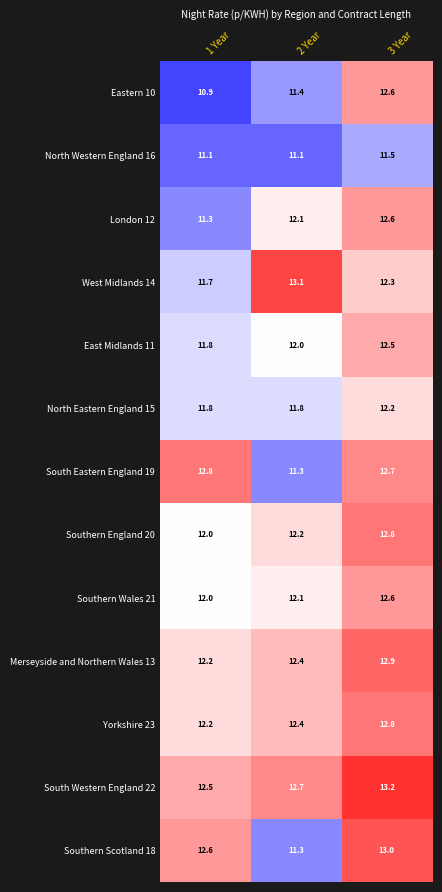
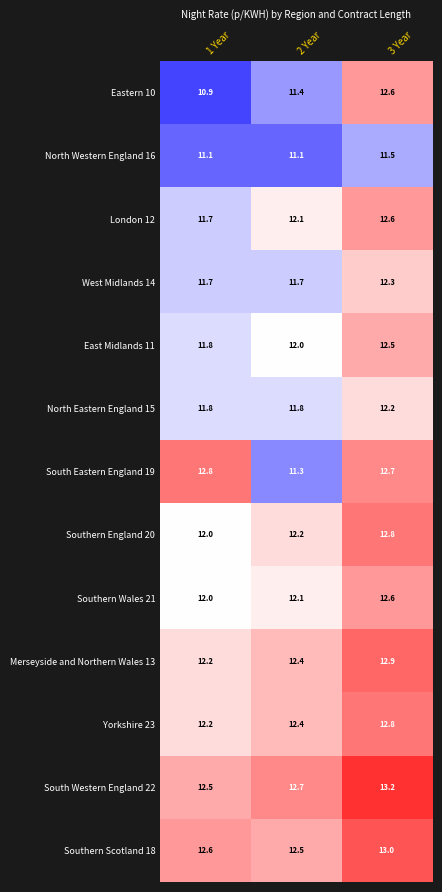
  {
    "Eastern 10": {
      "1 Year": 10.9,
      "2 Year": 11.4,
      "3 Year": 12.6
    },
    "North Western England 16": {
      "1 Year": 11.1,
      "2 Year": 11.1,
      "3 Year": 11.5
    },
    "London 12": {
-     "1 Year": 11.3,
+     "1 Year": 11.7,
      "2 Year": 12.1,
      "3 Year": 12.6
    },
    "West Midlands 14": {
      "1 Year": 11.7,
-     "2 Year": 13.1,
+     "2 Year": 11.7,
      "3 Year": 12.3
    },
    "East Midlands 11": {
      "1 Year": 11.8,
      "2 Year": 12.0,
      "3 Year": 12.5
    },
    "North Eastern England 15": {
      "1 Year": 11.8,
      "2 Year": 11.8,
      "3 Year": 12.2
    },
    "South Eastern England 19": {
      "1 Year": 12.8,
      "2 Year": 11.3,
      "3 Year": 12.7
    },
    "Southern England 20": {
      "1 Year": 12.0,
      "2 Year": 12.2,
      "3 Year": 12.8
    },
    "Southern Wales 21": {
      "1 Year": 12.0,
      "2 Year": 12.1,
      "3 Year": 12.6
    },
    "Merseyside and Northern Wales 13": {
      "1 Year": 12.2,
      "2 Year": 12.4,
      "3 Year": 12.9
    },
    "Yorkshire 23": {
      "1 Year": 12.2,
      "2 Year": 12.4,
      "3 Year": 12.8
    },
    "South Western England 22": {
      "1 Year": 12.5,
      "2 Year": 12.7,
      "3 Year": 13.2
    },
    "Southern Scotland 18": {
      "1 Year": 12.6,
-     "2 Year": 11.3,
+     "2 Year": 12.5,
      "3 Year": 13.0
    }
  }
